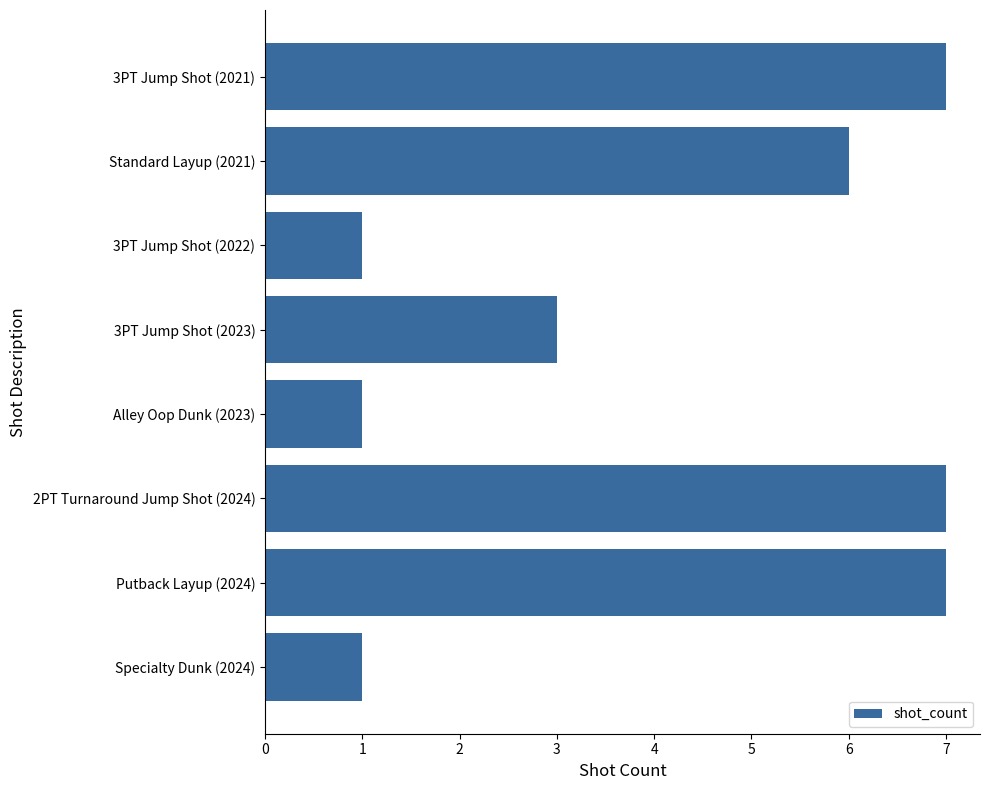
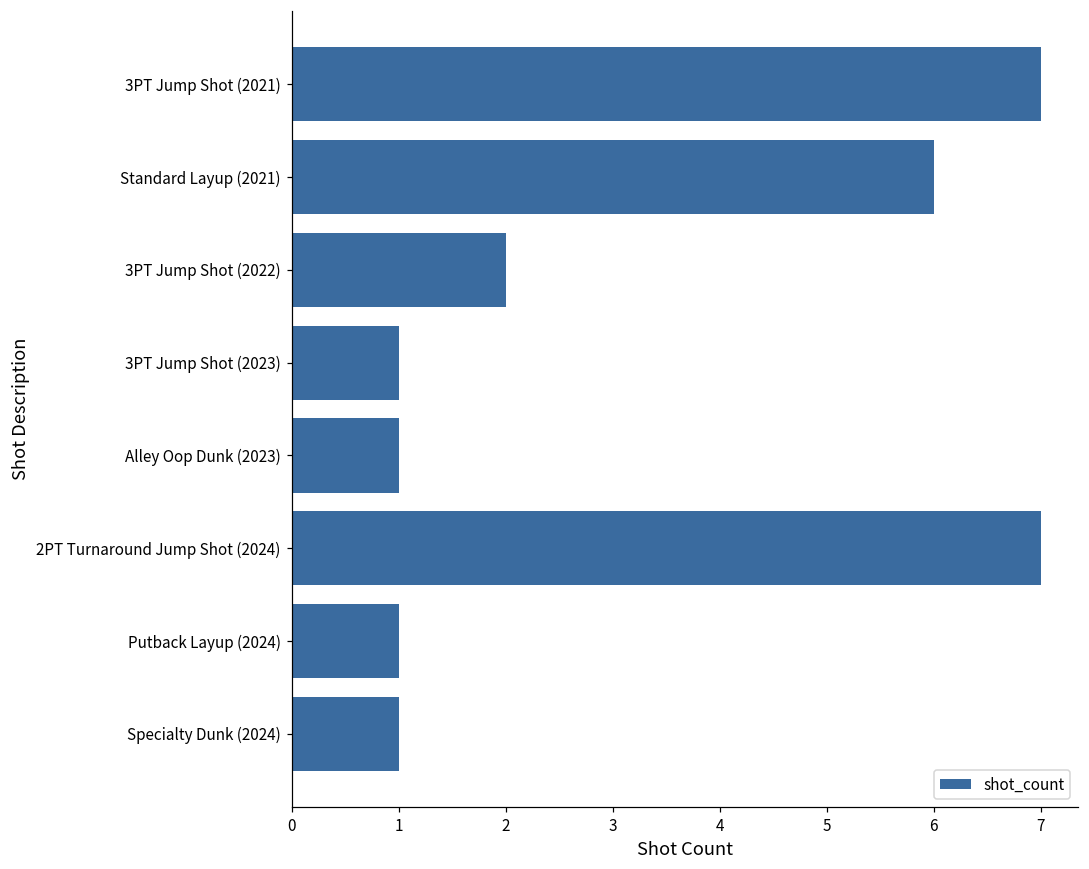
  {
    "3PT Jump Shot (2021)": 7,
    "Standard Layup (2021)": 6,
-   "3PT Jump Shot (2022)": 1,
-   "3PT Jump Shot (2023)": 3,
+   "3PT Jump Shot (2022)": 2,
+   "3PT Jump Shot (2023)": 1,
    "Alley Oop Dunk (2023)": 1,
    "2PT Turnaround Jump Shot (2024)": 7,
-   "Putback Layup (2024)": 7,
+   "Putback Layup (2024)": 1,
    "Specialty Dunk (2024)": 1
  }
